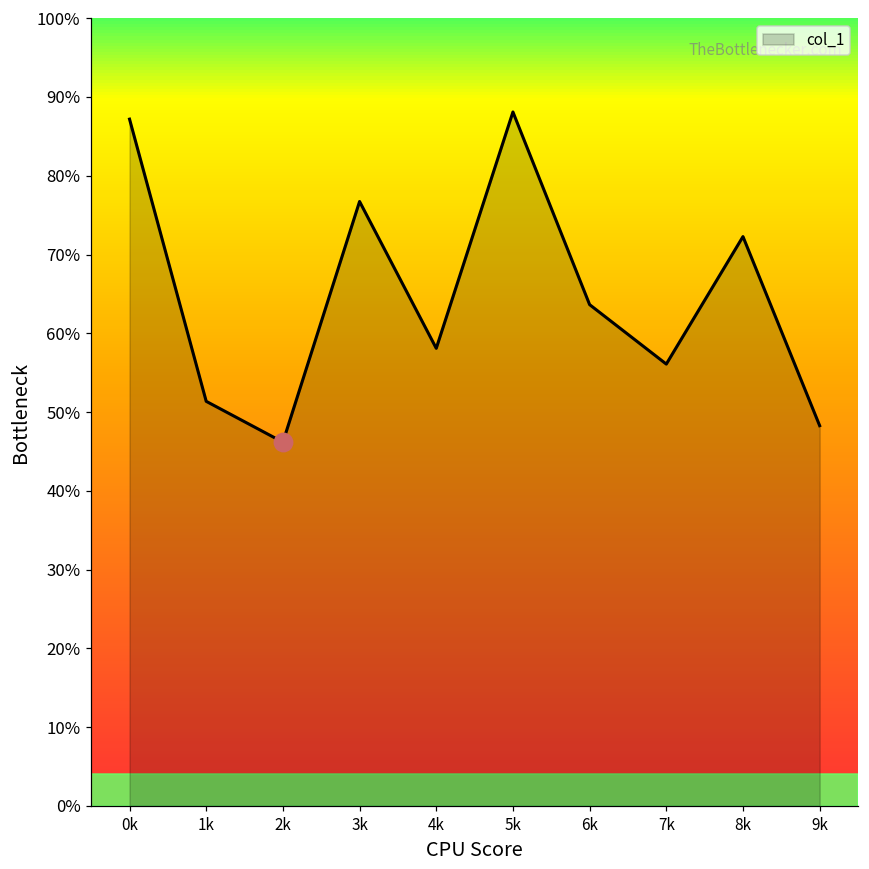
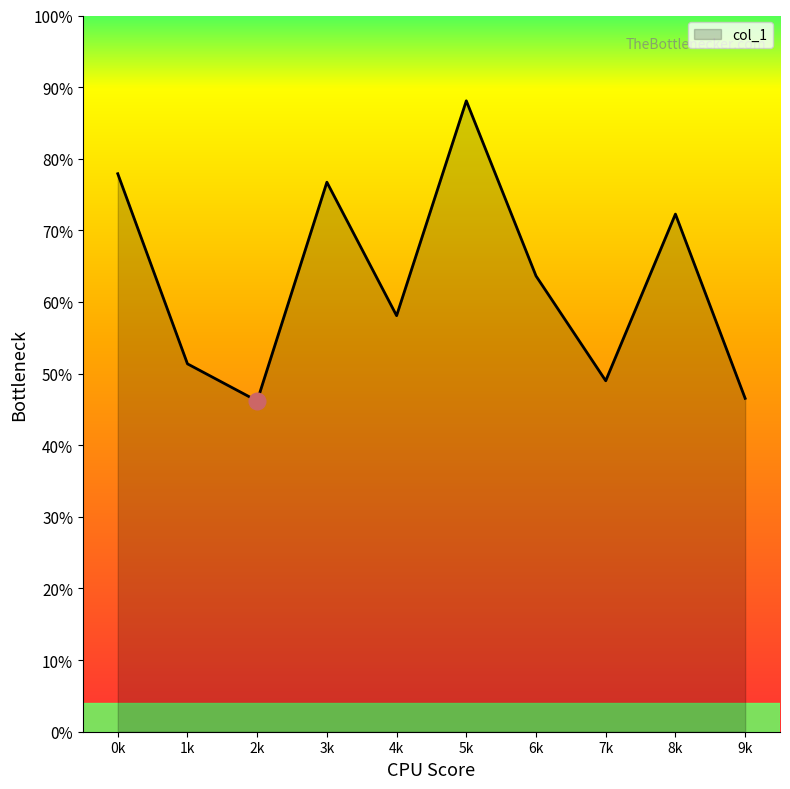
  {
    "col_1": {
-     "0k": "87%",
+     "0k": "78%",
      "1k": "51%",
      "3k": "77%",
      "4k": "58%",
      "5k": "88%",
      "6k": "64%",
-     "7k": "56%",
+     "7k": "49%",
      "8k": "72%",
-     "9k": "48%"
+     "9k": "47%"
    }
  }
